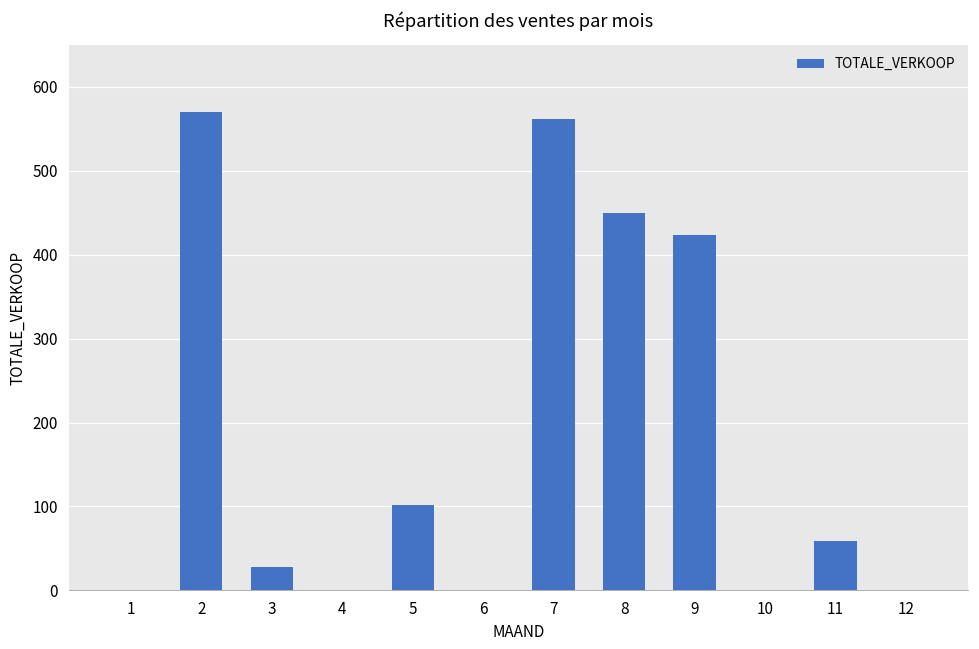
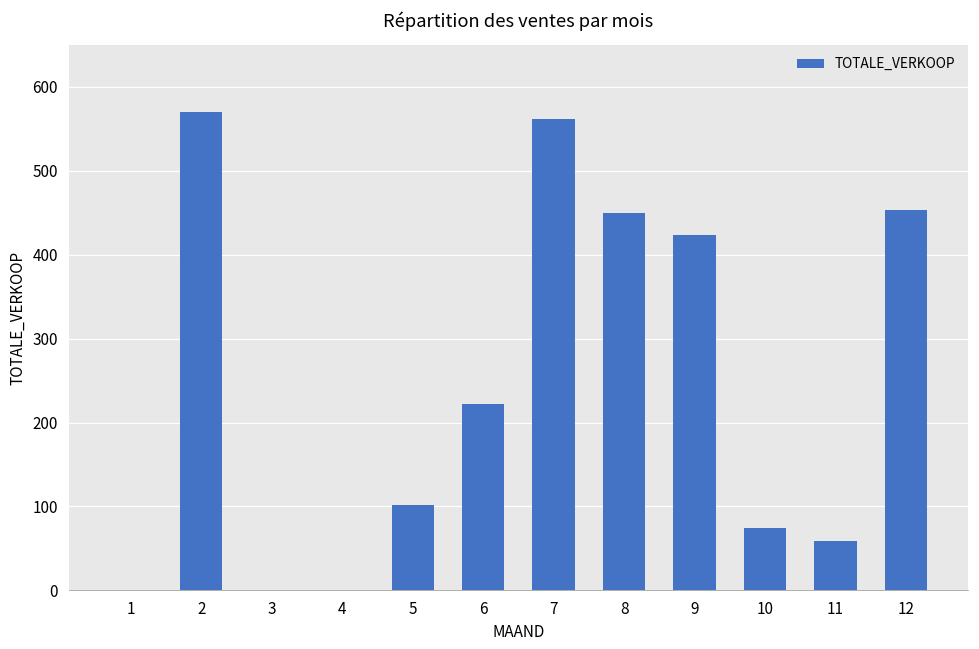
  {
    "1": 0,
    "2": 570,
-   "3": 30,
+   "3": 0,
    "4": 0,
    "5": 100,
-   "6": 0,
+   "6": 220,
    "7": 560,
    "8": 450,
    "9": 420,
-   "10": 0,
+   "10": 70,
    "11": 60,
-   "12": 0
+   "12": 450
  }
